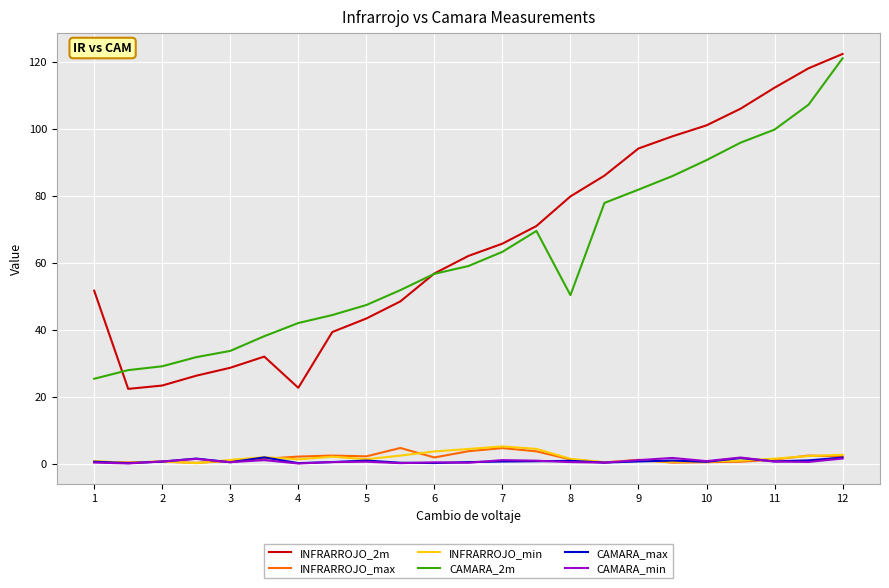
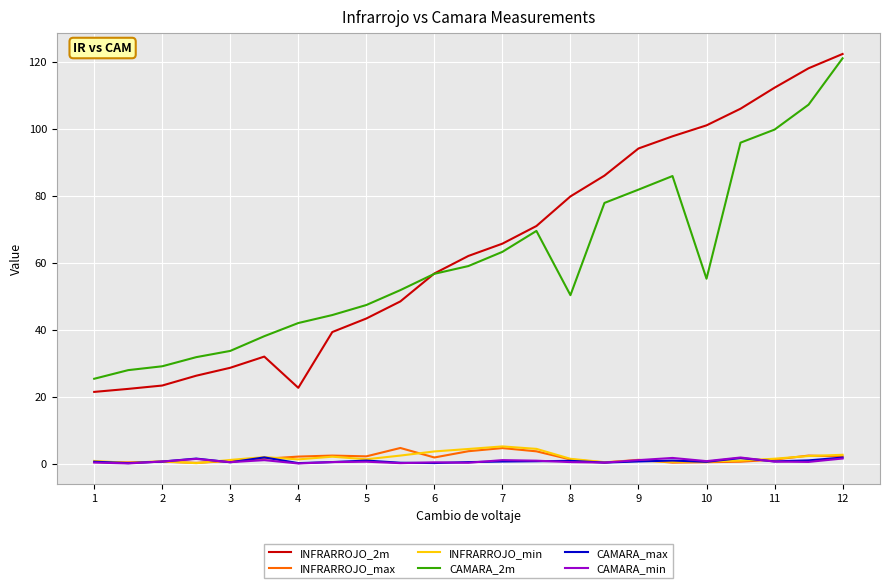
  {
    "INFRARROJO_2m": {
-     "1": 52,
+     "1": 21,
      "2": 23,
      "3": 29,
      "4": 23,
      "5": 43,
      "7": 66,
      "8": 80,
      "9": 94,
      "10": 101,
      "11": 112,
      "12": 122
    },
    "INFRARROJO_max": {
      "4": 2,
      "5": 2,
      "6": 2
    },
    "INFRARROJO_min": {
      "4": 1,
      "6": 4
    },
    "CAMARA_2m": {
      "1": 25,
      "2": 29,
      "3": 34,
      "4": 42,
      "5": 47,
      "7": 63,
      "8": 50,
      "9": 82,
-     "10": 91,
+     "10": 55,
      "11": 100,
      "12": 121
    }
  }
